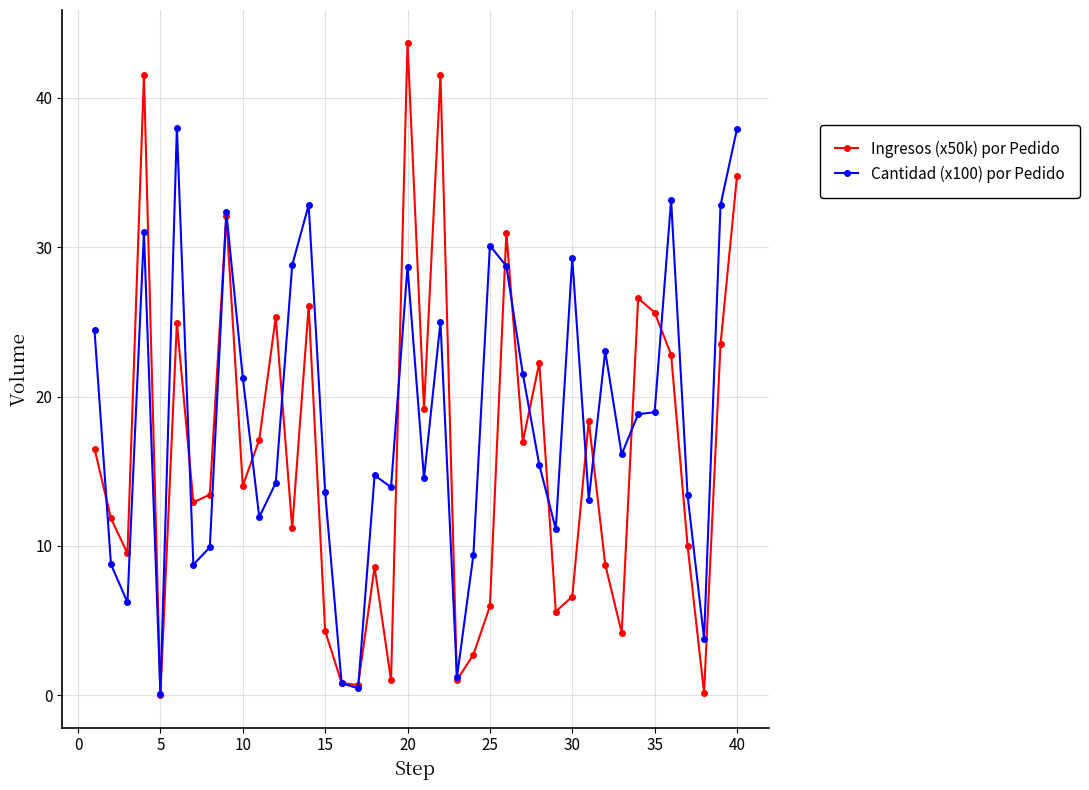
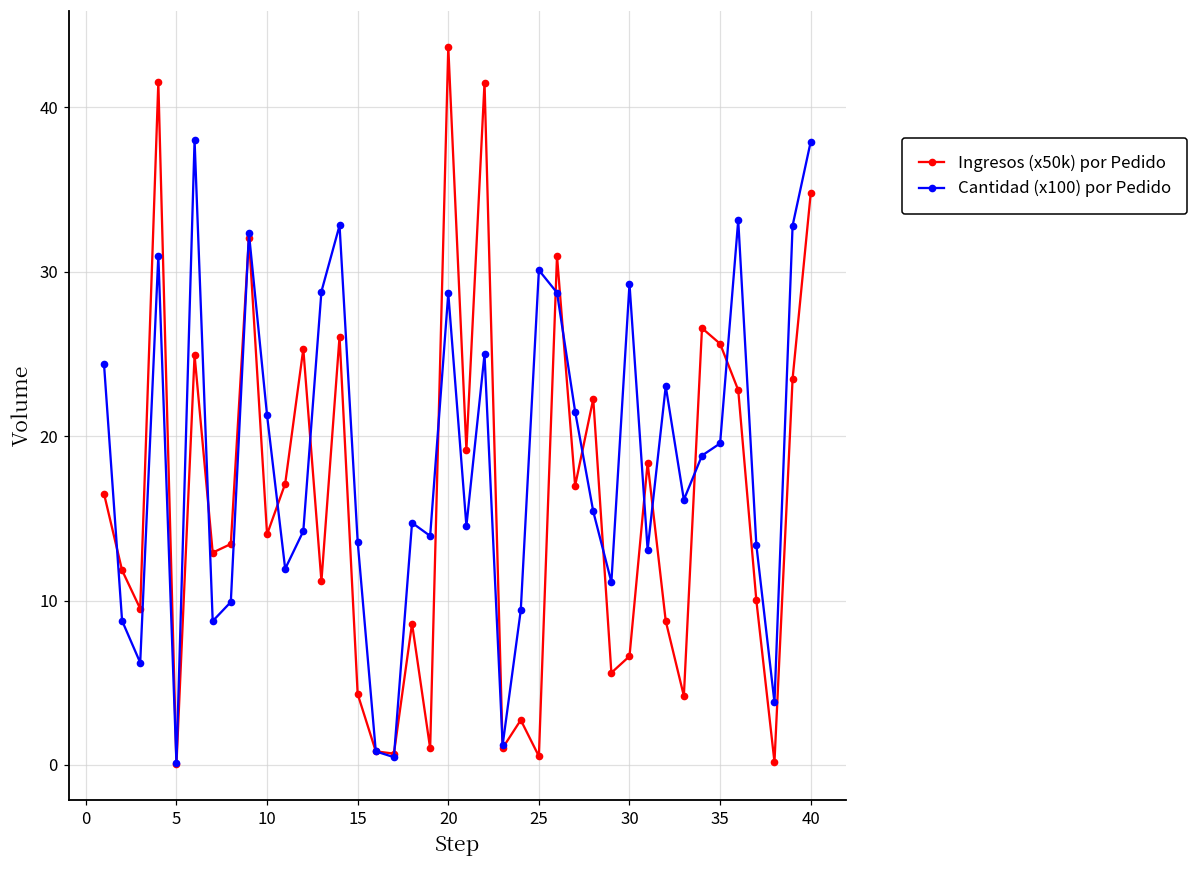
  {
    "Ingresos (x50k) por Pedido": {
      "10": 14.0,
      "15": 4.3,
      "20": 43.7,
-     "25": 6.0,
+     "25": 0.5,
      "30": 6.6,
      "35": 25.6,
      "40": 34.8
    },
    "Cantidad (x100) por Pedido": {
      "10": 21.3,
      "15": 13.6,
      "20": 28.7,
      "25": 30.1,
      "30": 29.3,
-     "35": 19.0,
+     "35": 19.6,
      "40": 37.9
    }
  }
